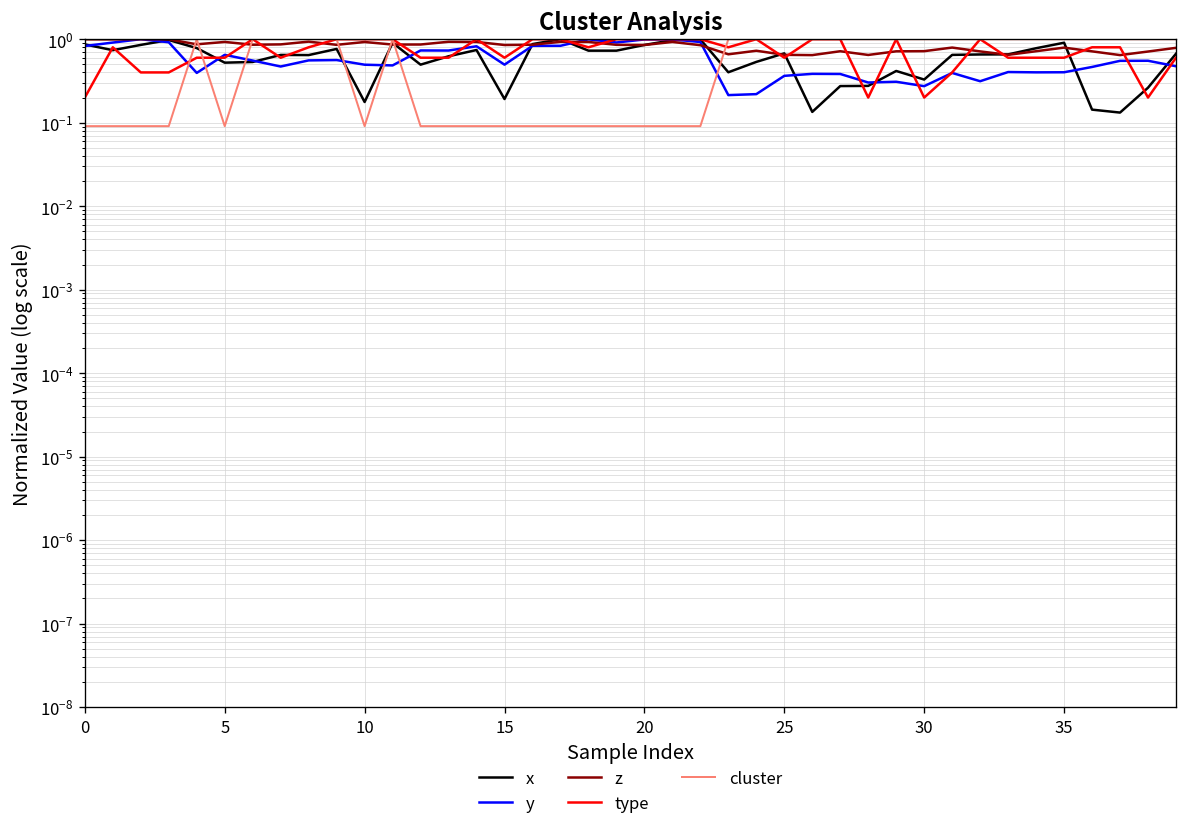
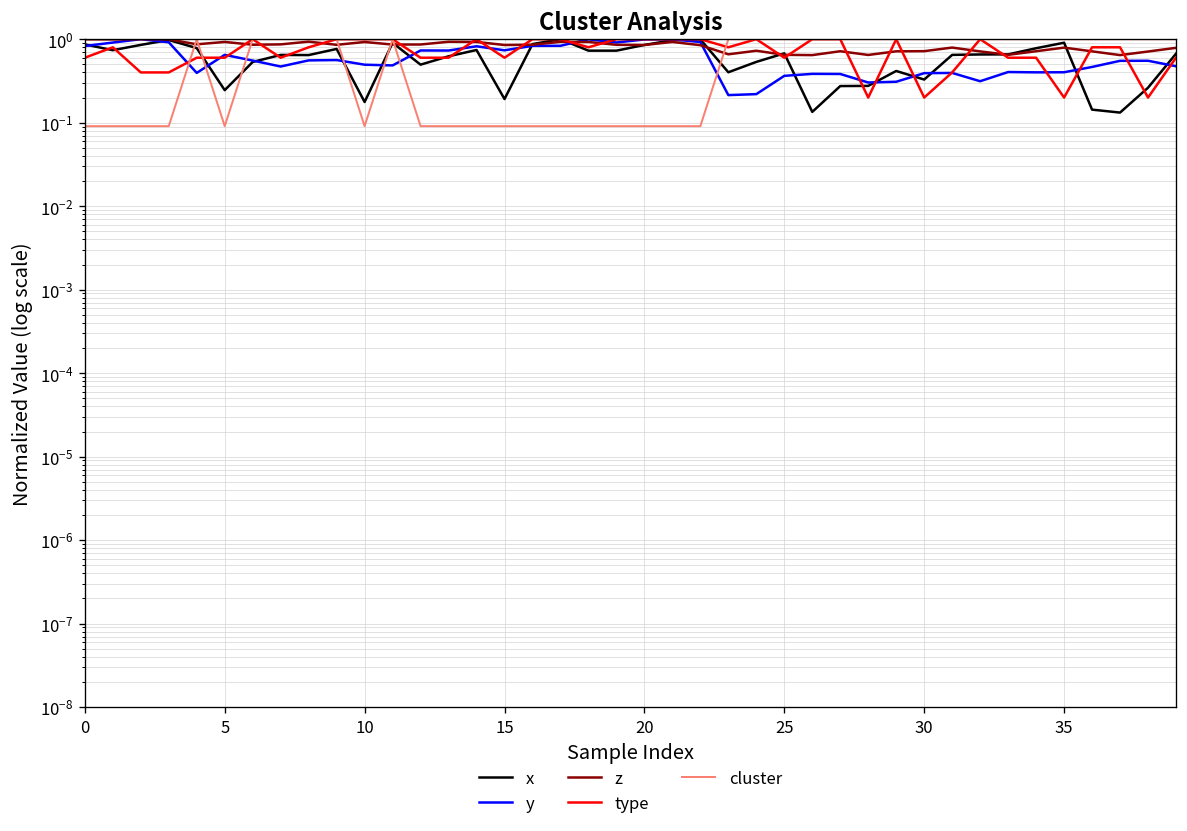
  {
    "x": {
-     "5": 0.5,
+     "5": 0.25,
      "10": 0.18,
      "15": 0.19,
      "30": 0.3,
      "35": 0.9
    },
    "y": {
      "10": 0.5,
-     "15": 0.5,
+     "15": 0.7,
      "25": 0.4,
-     "30": 0.27,
+     "30": 0.4,
      "35": 0.4
    },
    "z": {
      "0": 1.0,
      "5": 0.9,
      "15": 0.9,
      "30": 0.7,
      "35": 0.8
    },
    "type": {
-     "0": 0.20,
+     "0": 0.6,
      "15": 0.6,
      "30": 0.20,
-     "35": 0.6
+     "35": 0.20
    },
    "cluster": {
      "0": 0.09,
      "5": 0.09,
      "10": 0.09,
      "15": 0.09,
      "20": 0.09,
      "25": 1.0,
      "30": 1.0,
      "35": 1.0
    }
  }
